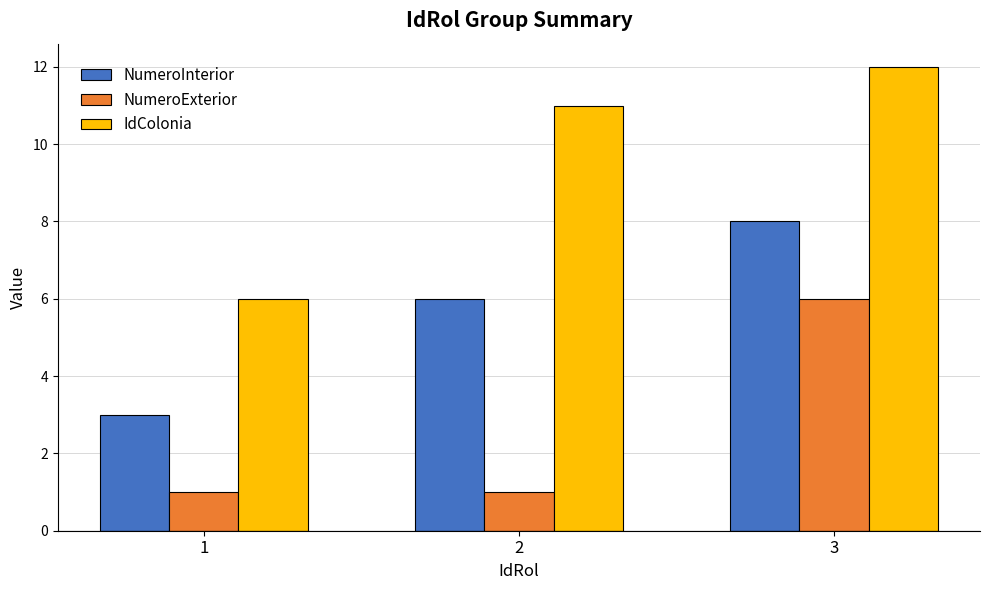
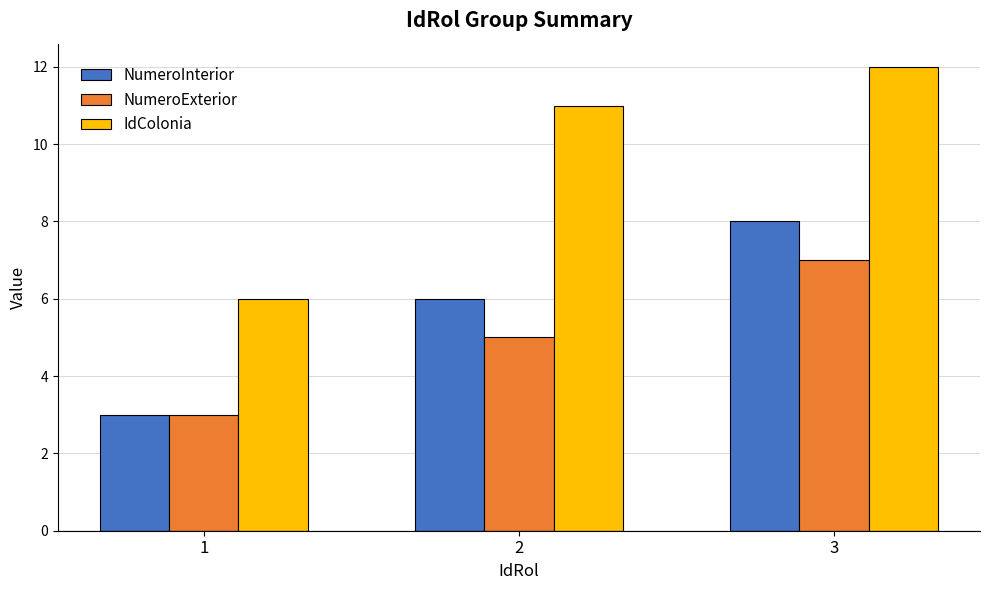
  {
    "NumeroInterior": {
      "1": 3,
      "2": 6,
      "3": 8
    },
    "NumeroExterior": {
-     "1": 1,
-     "2": 1,
-     "3": 6
+     "1": 3,
+     "2": 5,
+     "3": 7
    },
    "IdColonia": {
      "1": 6,
      "2": 11,
      "3": 12
    }
  }
